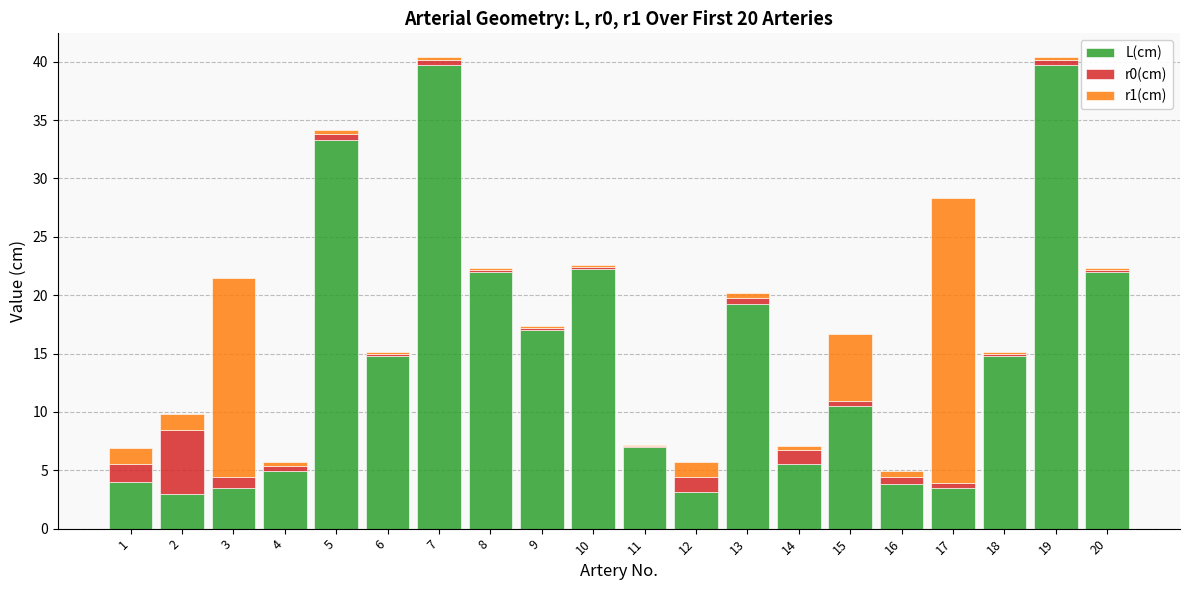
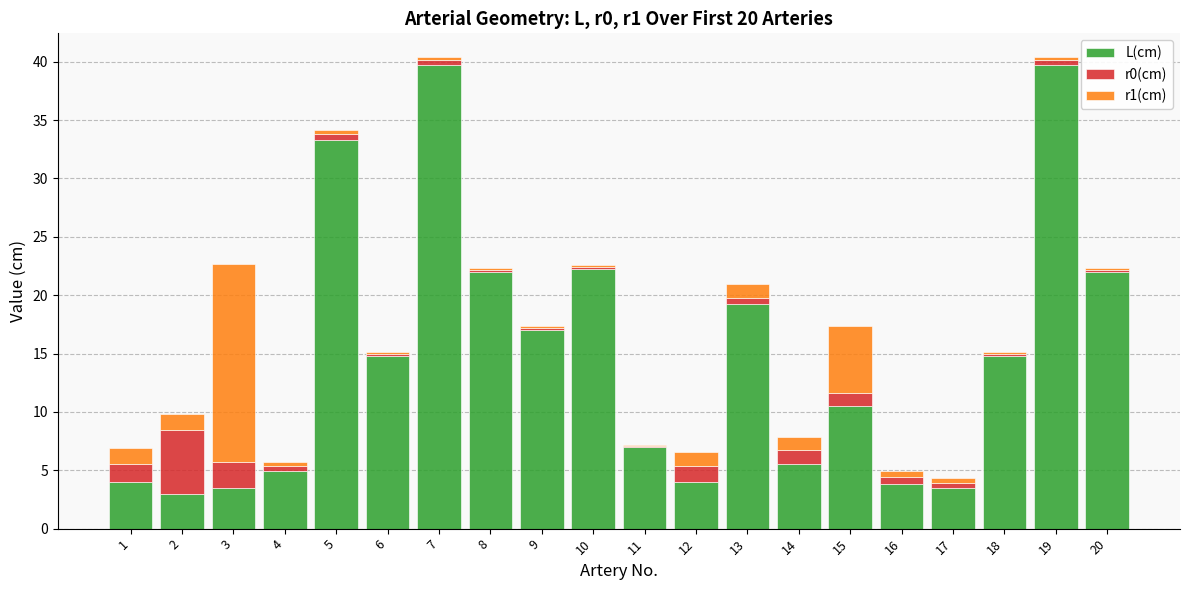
  {
    "L(cm)": {
      "1": 4.0,
      "2": 3.0,
      "3": 3.5,
      "4": 4.9,
      "5": 33.3,
      "6": 14.8,
      "7": 39.8,
      "8": 22.0,
      "9": 17.0,
      "10": 22.3,
      "11": 7.0,
-     "12": 3.1,
+     "12": 4.0,
      "13": 19.3,
      "14": 5.5,
      "15": 10.5,
      "16": 3.8,
      "17": 3.5,
      "18": 14.8,
      "19": 39.8,
      "20": 22.0
    },
    "r0(cm)": {
      "1": 1.5,
      "2": 5.5,
-     "3": 1.0,
+     "3": 2.2,
      "4": 0.4,
      "5": 0.5,
      "7": 0.4,
      "12": 1.3,
      "13": 0.5,
      "14": 1.2,
-     "15": 0.4,
+     "15": 1.1,
      "16": 0.6,
      "17": 0.4,
      "19": 0.4
    },
    "r1(cm)": {
      "1": 1.4,
      "2": 1.3,
      "3": 17.0,
      "4": 0.4,
      "5": 0.4,
      "7": 0.3,
      "12": 1.2,
-     "13": 0.4,
-     "14": 0.4,
+     "13": 1.2,
+     "14": 1.1,
      "15": 5.8,
      "16": 0.5,
-     "17": 24.4,
+     "17": 0.4,
      "19": 0.3
    }
  }
